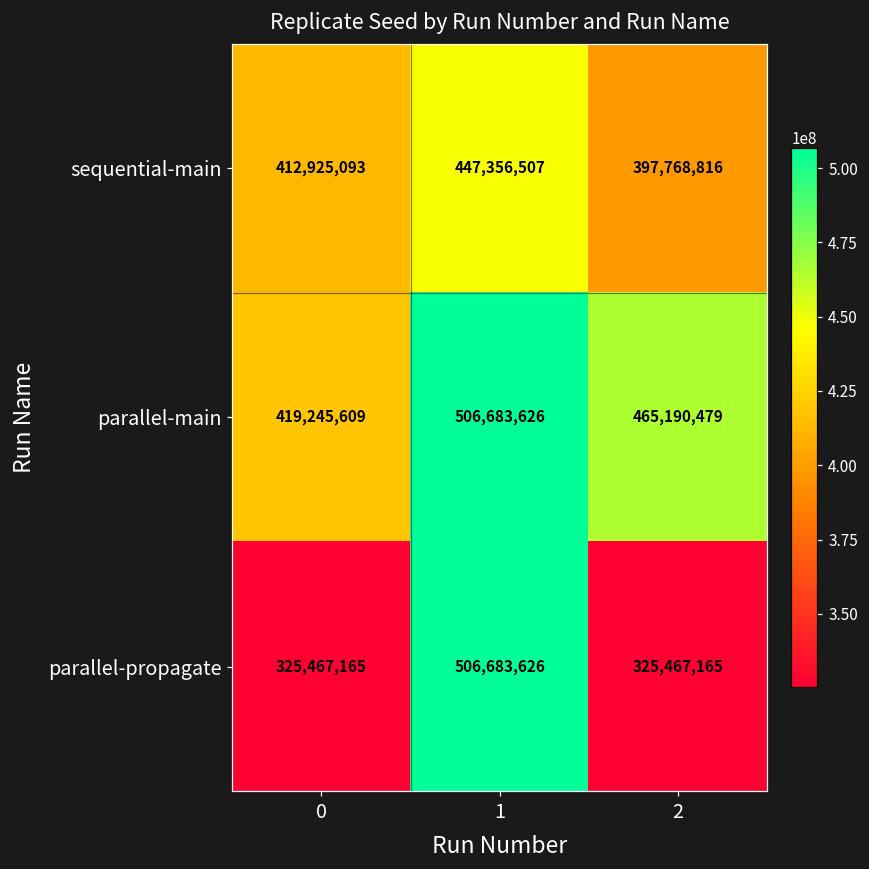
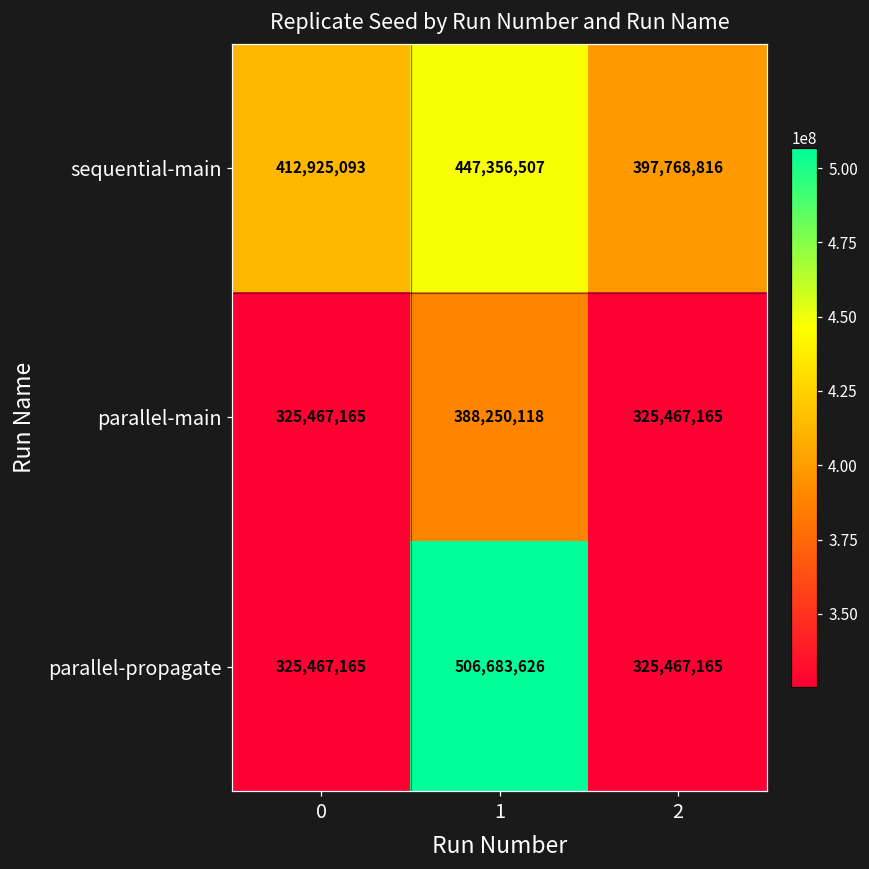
  {
    "sequential-main": {
      "0": "412,925,093",
      "1": "447,356,507",
      "2": "397,768,816"
    },
    "parallel-main": {
-     "0": "419,245,609",
-     "1": "506,683,626",
-     "2": "465,190,479"
+     "0": "325,467,165",
+     "1": "388,250,118",
+     "2": "325,467,165"
    },
    "parallel-propagate": {
      "0": "325,467,165",
      "1": "506,683,626",
      "2": "325,467,165"
    }
  }
